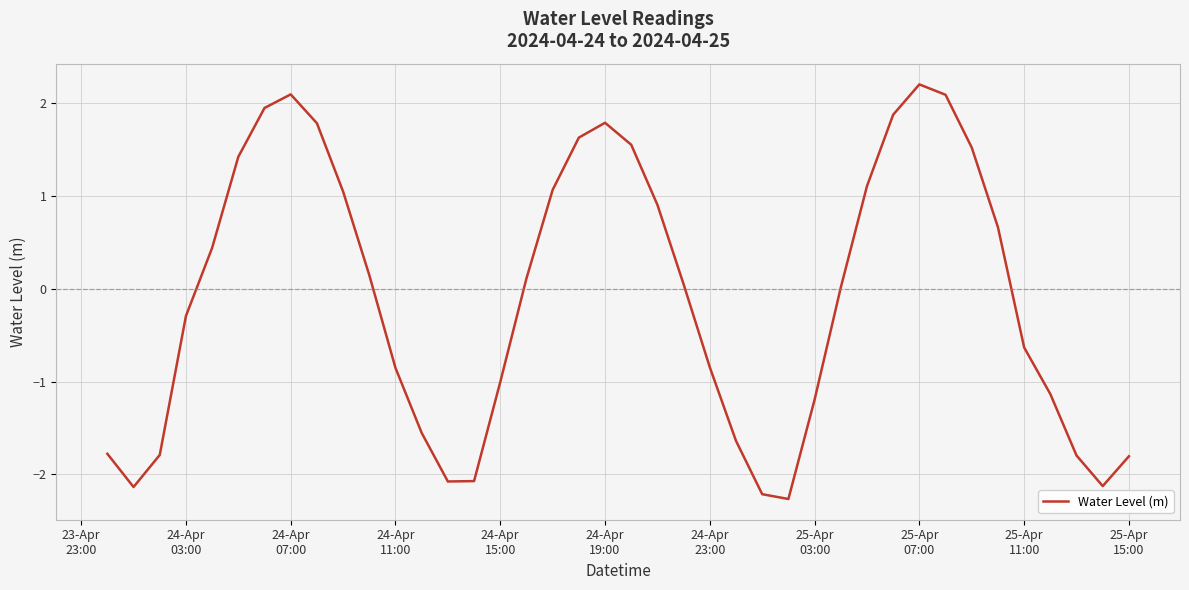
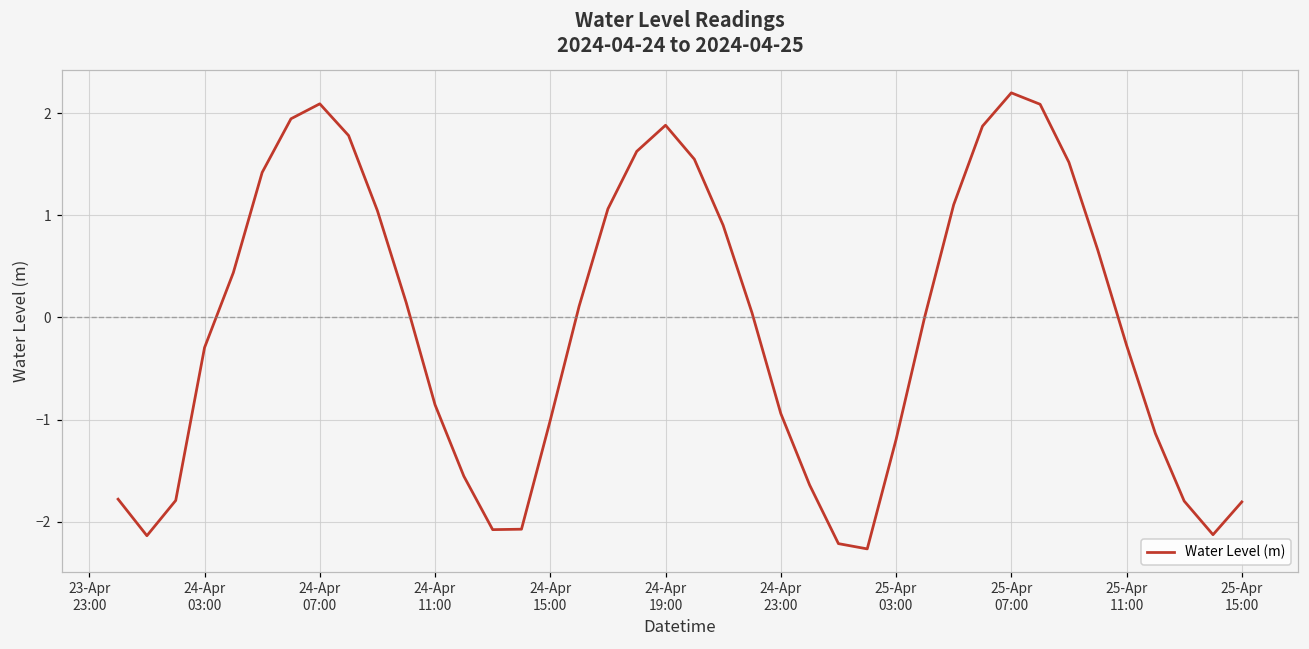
  {
    "24-Apr 03:00": -0.3,
    "24-Apr 07:00": 2.1,
    "24-Apr 11:00": -0.9,
    "24-Apr 15:00": -1.0,
-   "24-Apr 19:00": 1.8,
-   "24-Apr 23:00": -0.8,
+   "24-Apr 19:00": 1.9,
+   "24-Apr 23:00": -0.9,
    "25-Apr 03:00": -1.2,
    "25-Apr 07:00": 2.2,
-   "25-Apr 11:00": -0.6,
+   "25-Apr 11:00": -0.3,
    "25-Apr 15:00": -1.8
  }
